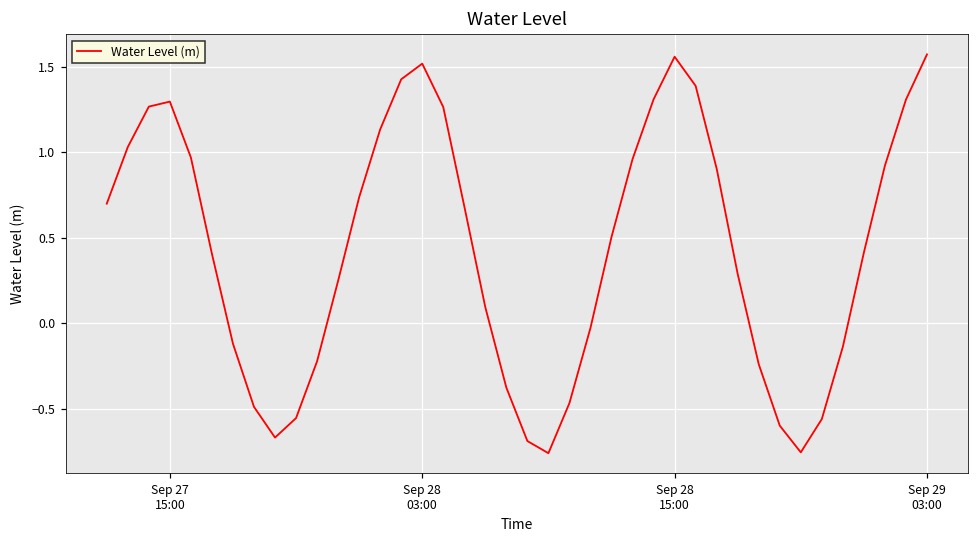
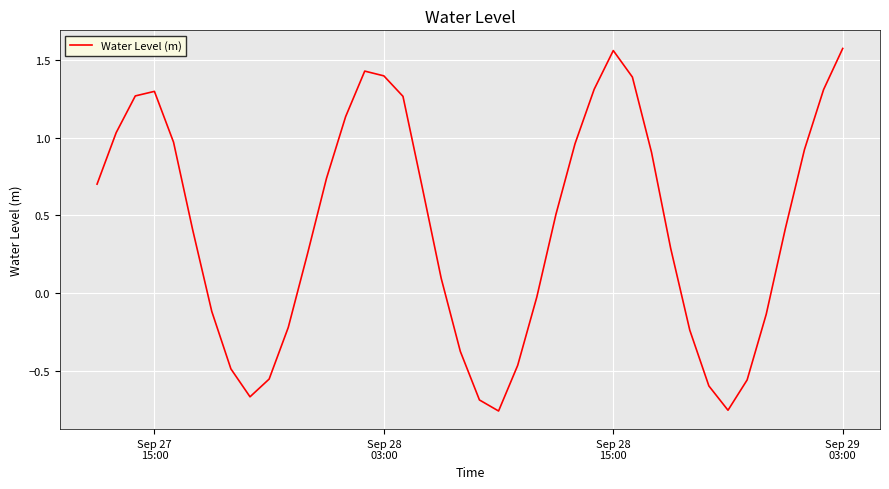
  {
    "Sep 27 15:00": 1.30,
-   "Sep 28 03:00": 1.52,
+   "Sep 28 03:00": 1.40,
    "Sep 28 15:00": 1.56,
    "Sep 29 03:00": 1.57
  }
